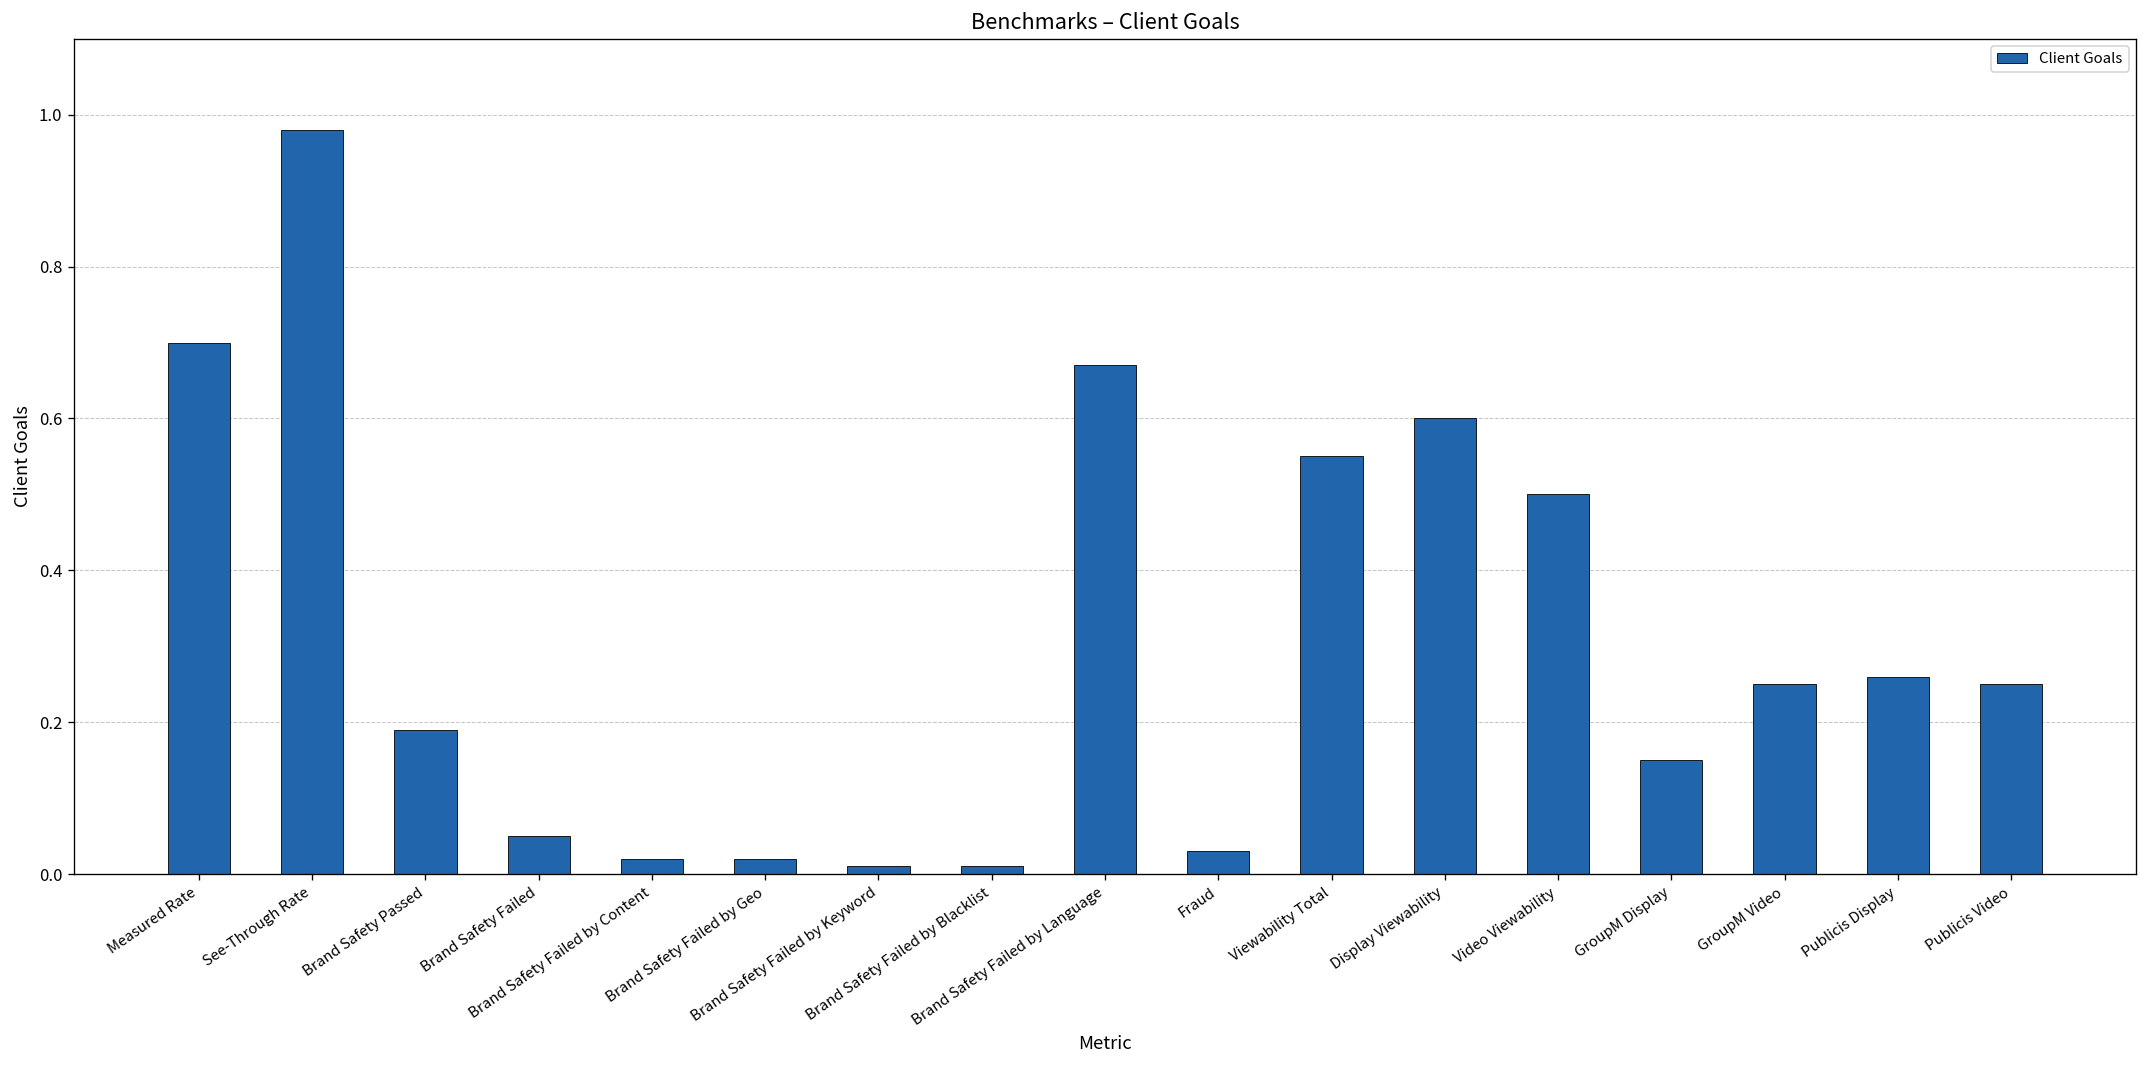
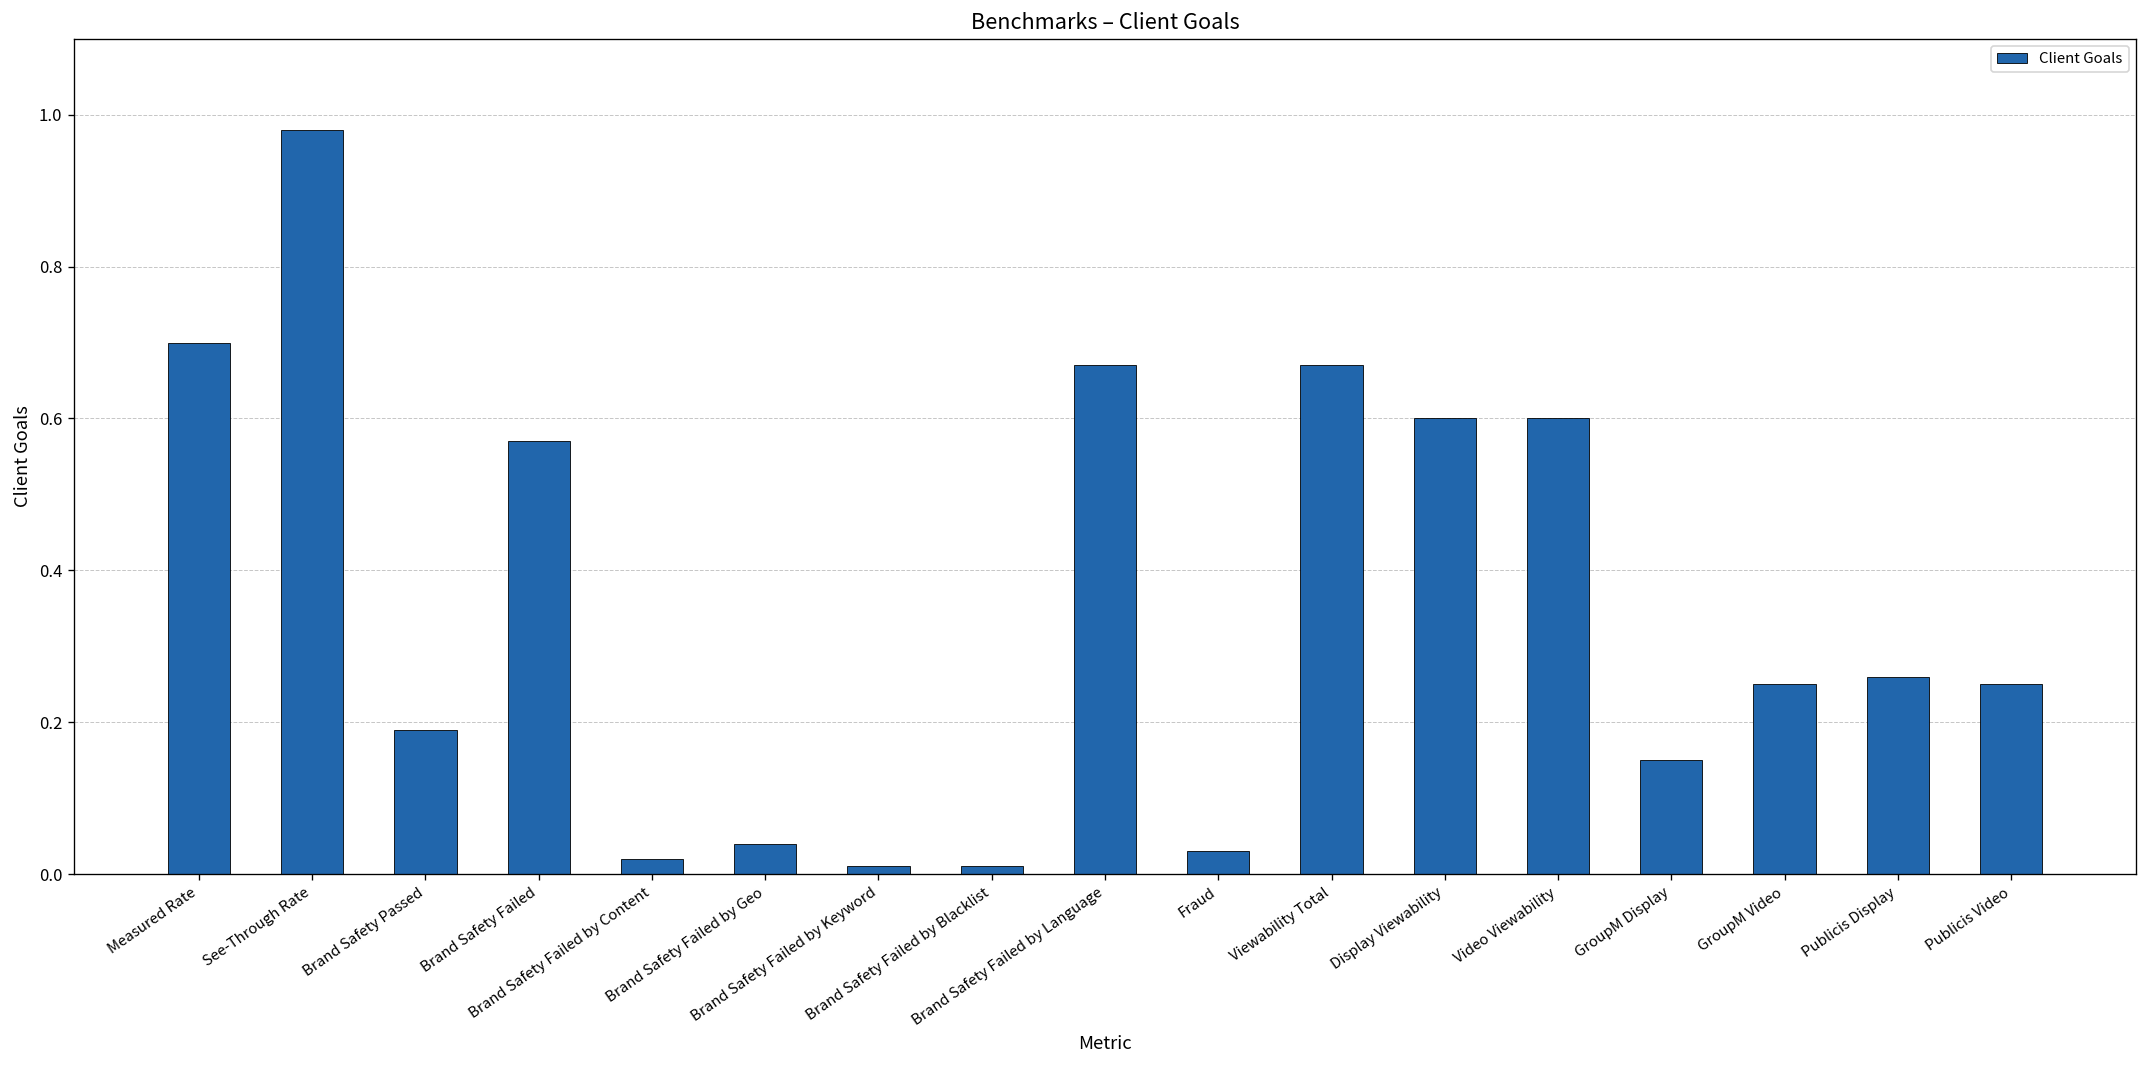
  {
    "Measured Rate": 0.70,
    "See-Through Rate": 0.98,
    "Brand Safety Passed": 0.19,
-   "Brand Safety Failed": 0.05,
+   "Brand Safety Failed": 0.57,
    "Brand Safety Failed by Content": 0.02,
-   "Brand Safety Failed by Geo": 0.02,
+   "Brand Safety Failed by Geo": 0.04,
    "Brand Safety Failed by Keyword": 0.01,
    "Brand Safety Failed by Blacklist": 0.01,
    "Brand Safety Failed by Language": 0.67,
    "Fraud": 0.03,
-   "Viewability Total": 0.55,
+   "Viewability Total": 0.67,
    "Display Viewability": 0.60,
-   "Video Viewability": 0.5,
+   "Video Viewability": 0.6,
    "GroupM Display": 0.15,
    "GroupM Video": 0.25,
    "Publicis Display": 0.26,
    "Publicis Video": 0.25
  }
